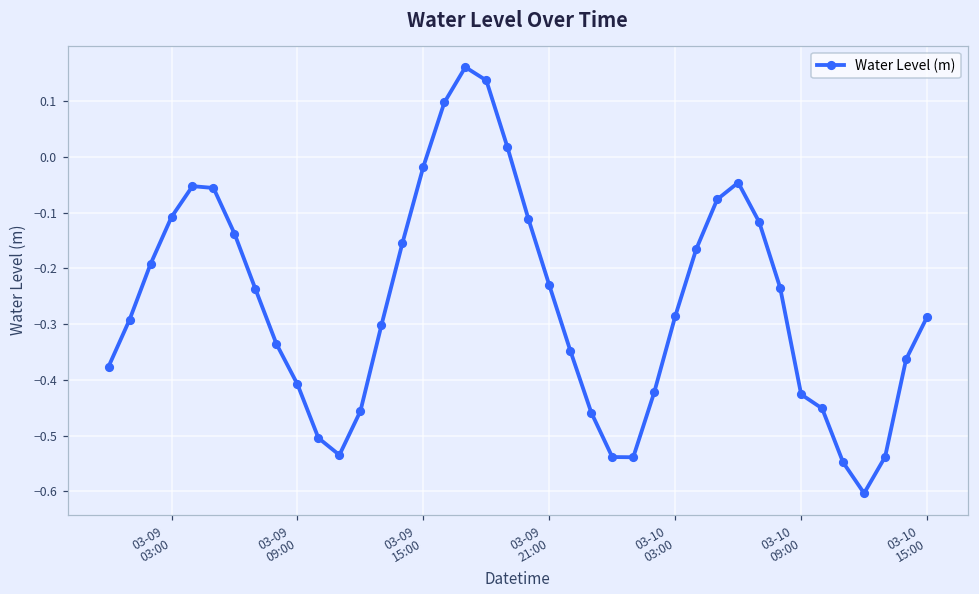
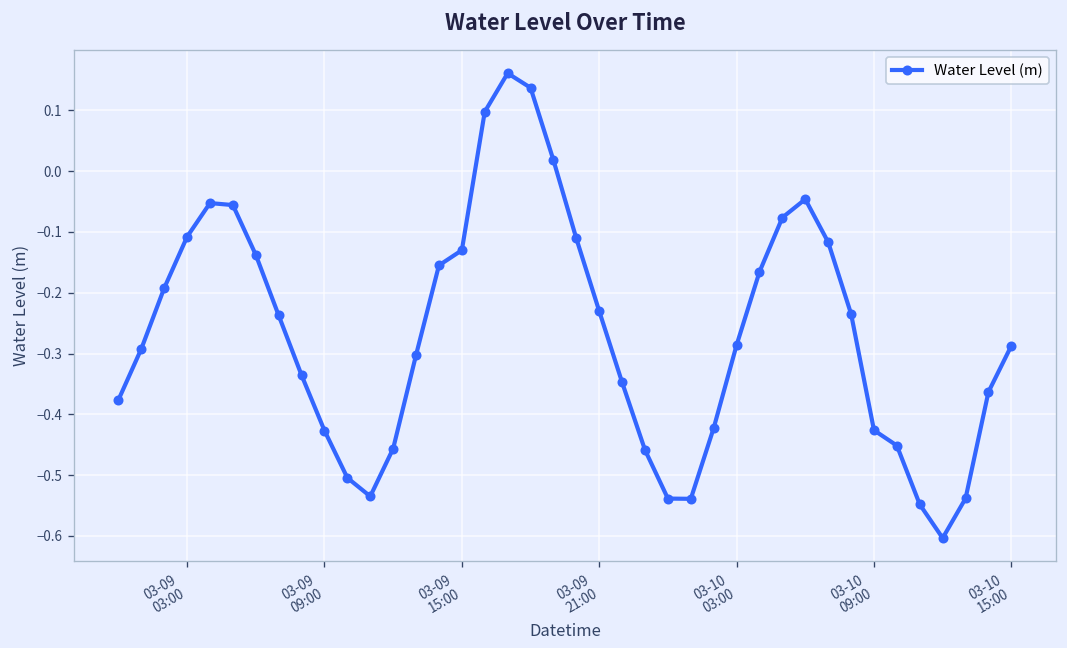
  {
    "03-09 03:00": -0.11,
-   "03-09 09:00": -0.41,
-   "03-09 15:00": -0.02,
+   "03-09 09:00": -0.43,
+   "03-09 15:00": -0.13,
    "03-09 21:00": -0.23,
    "03-10 03:00": -0.29,
    "03-10 09:00": -0.43,
    "03-10 15:00": -0.29
  }
